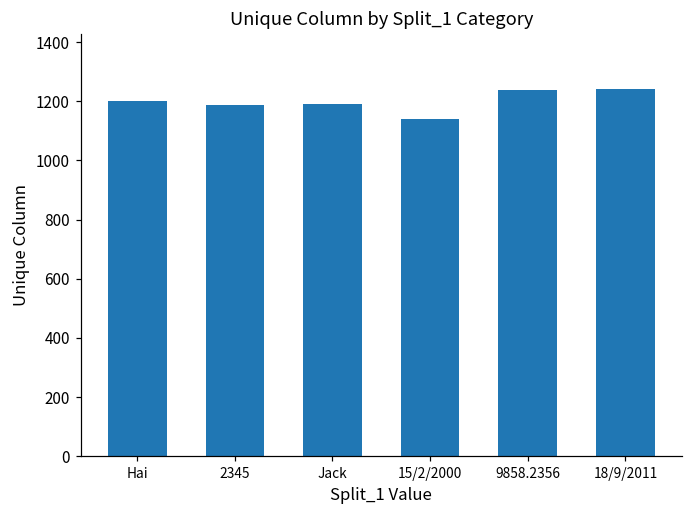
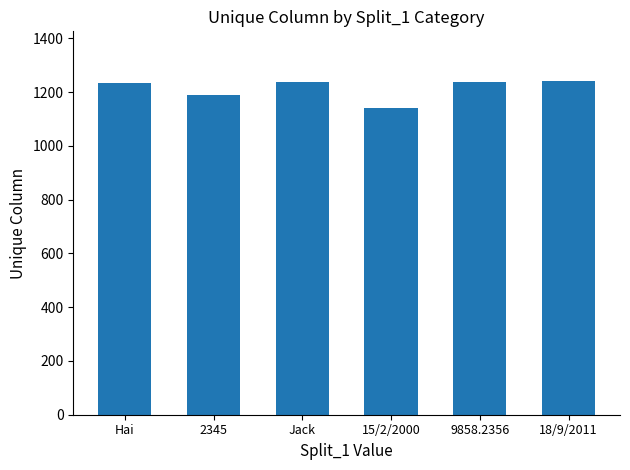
  {
-   "Hai": 1200,
+   "Hai": 1240,
    "2345": 1190,
-   "Jack": 1190,
+   "Jack": 1240,
    "15/2/2000": 1140,
    "9858.2356": 1240,
    "18/9/2011": 1240
  }
